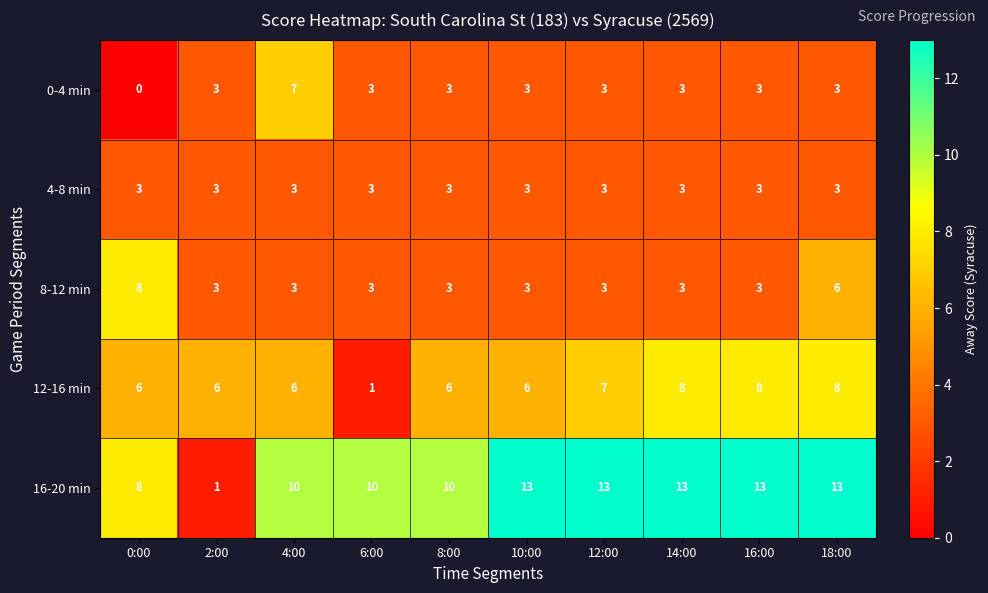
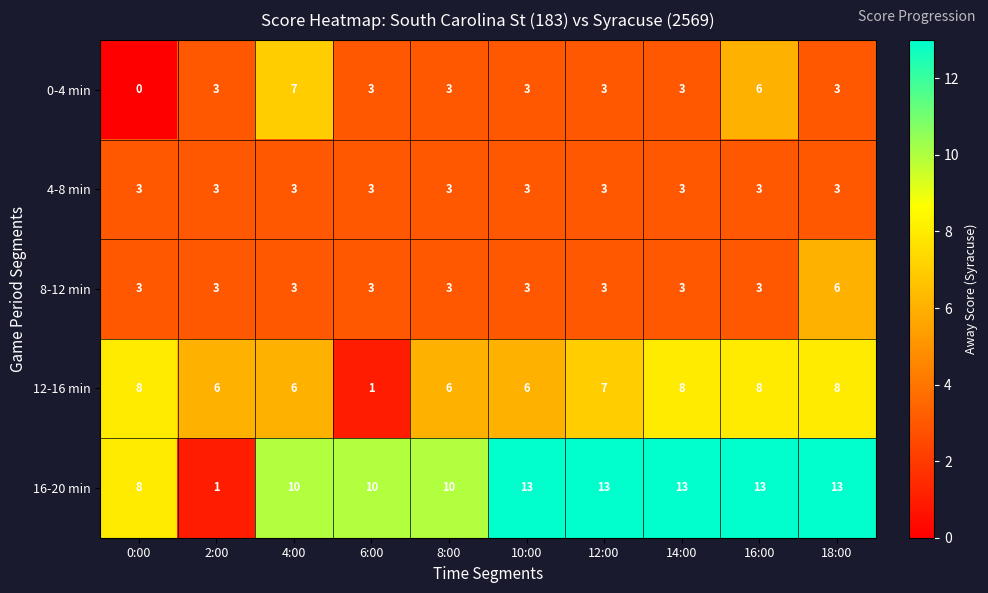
  {
    "0-4 min": {
      "0:00": 0,
      "2:00": 3,
      "4:00": 7,
      "6:00": 3,
      "8:00": 3,
      "10:00": 3,
      "12:00": 3,
      "14:00": 3,
-     "16:00": 3,
+     "16:00": 6,
      "18:00": 3
    },
    "4-8 min": {
      "0:00": 3,
      "2:00": 3,
      "4:00": 3,
      "6:00": 3,
      "8:00": 3,
      "10:00": 3,
      "12:00": 3,
      "14:00": 3,
      "16:00": 3,
      "18:00": 3
    },
    "8-12 min": {
-     "0:00": 8,
+     "0:00": 3,
      "2:00": 3,
      "4:00": 3,
      "6:00": 3,
      "8:00": 3,
      "10:00": 3,
      "12:00": 3,
      "14:00": 3,
      "16:00": 3,
      "18:00": 6
    },
    "12-16 min": {
-     "0:00": 6,
+     "0:00": 8,
      "2:00": 6,
      "4:00": 6,
      "6:00": 1,
      "8:00": 6,
      "10:00": 6,
      "12:00": 7,
      "14:00": 8,
      "16:00": 8,
      "18:00": 8
    },
    "16-20 min": {
      "0:00": 8,
      "2:00": 1,
      "4:00": 10,
      "6:00": 10,
      "8:00": 10,
      "10:00": 13,
      "12:00": 13,
      "14:00": 13,
      "16:00": 13,
      "18:00": 13
    }
  }
